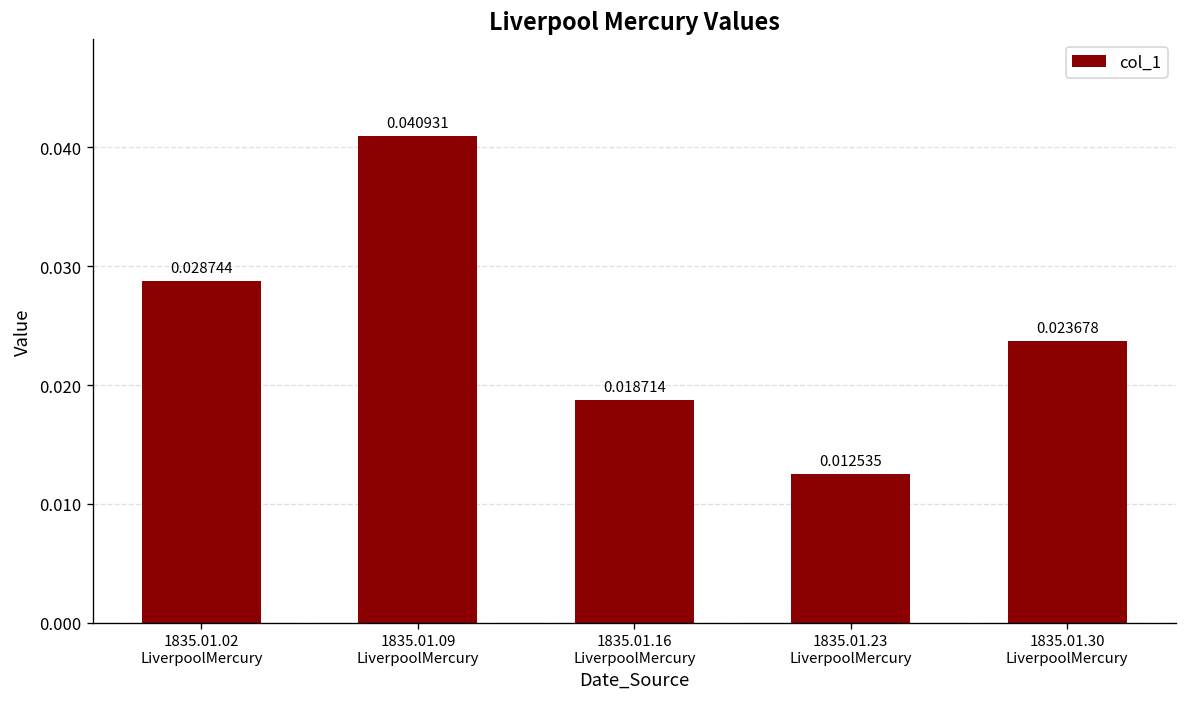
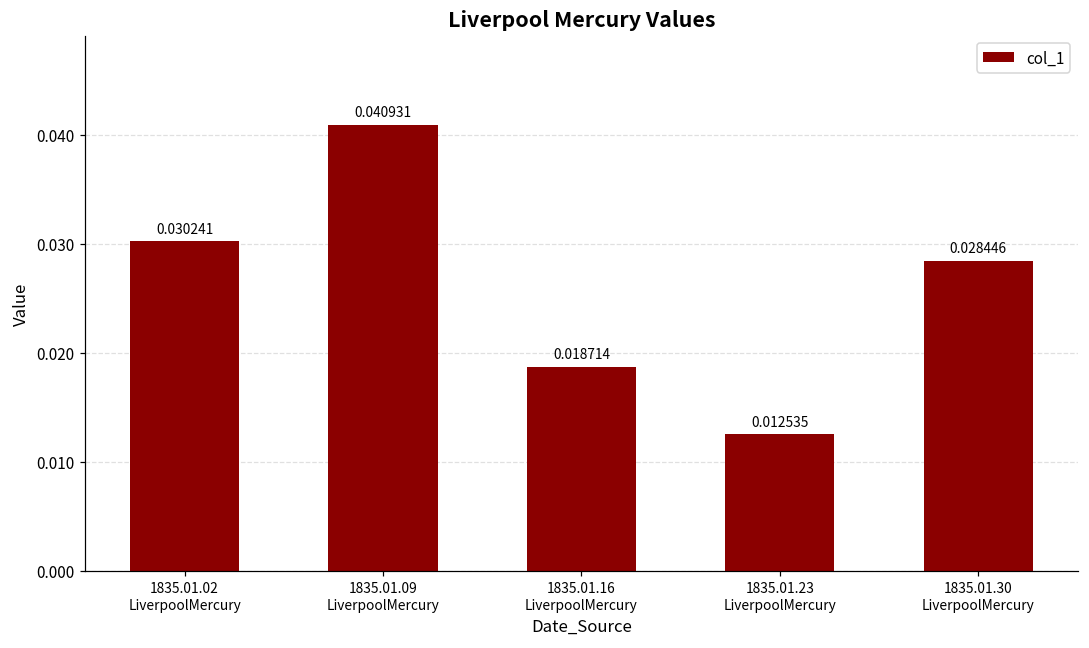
  {
-   "1835.01.02 LiverpoolMercury": 0.028744,
+   "1835.01.02 LiverpoolMercury": 0.030241,
    "1835.01.09 LiverpoolMercury": 0.040931,
    "1835.01.16 LiverpoolMercury": 0.018714,
    "1835.01.23 LiverpoolMercury": 0.012535,
-   "1835.01.30 LiverpoolMercury": 0.023678
+   "1835.01.30 LiverpoolMercury": 0.028446
  }
